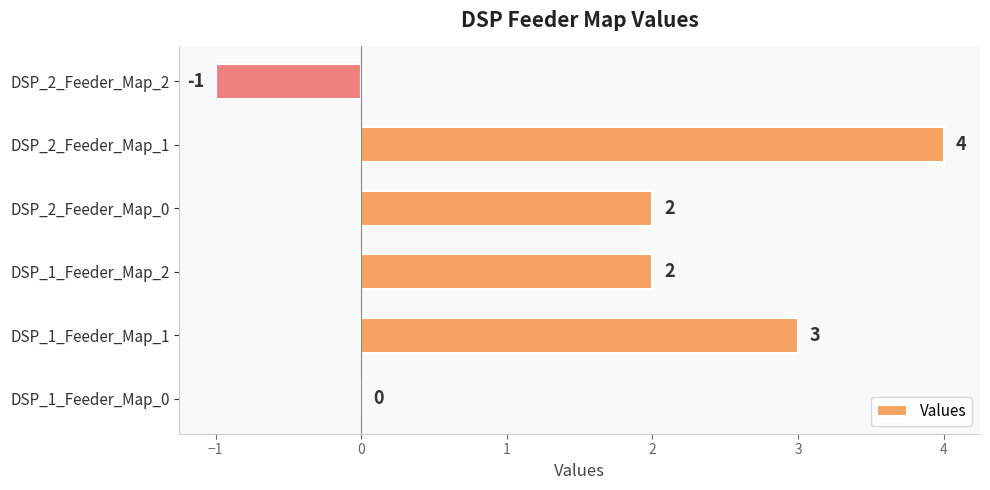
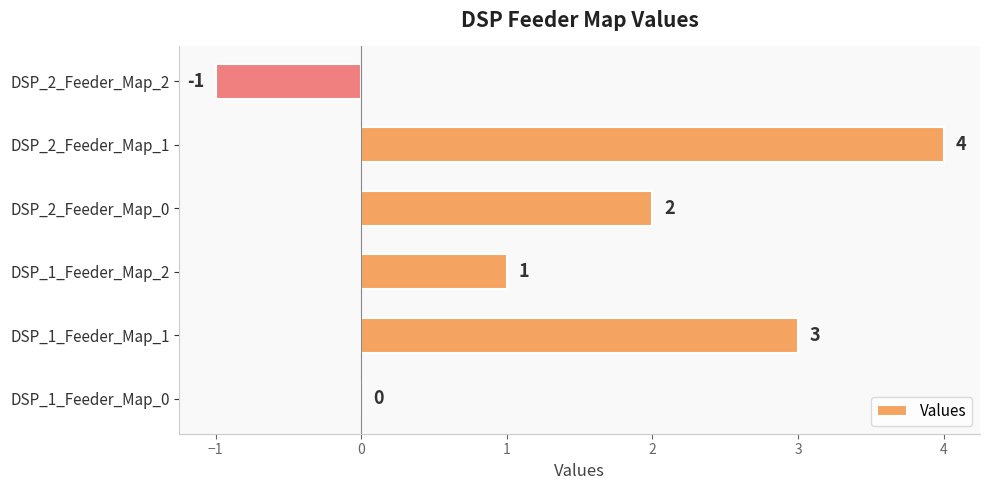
  {
    "DSP_2_Feeder_Map_2": -1,
    "DSP_2_Feeder_Map_1": 4,
    "DSP_2_Feeder_Map_0": 2,
-   "DSP_1_Feeder_Map_2": 2,
+   "DSP_1_Feeder_Map_2": 1,
    "DSP_1_Feeder_Map_1": 3,
    "DSP_1_Feeder_Map_0": 0
  }
